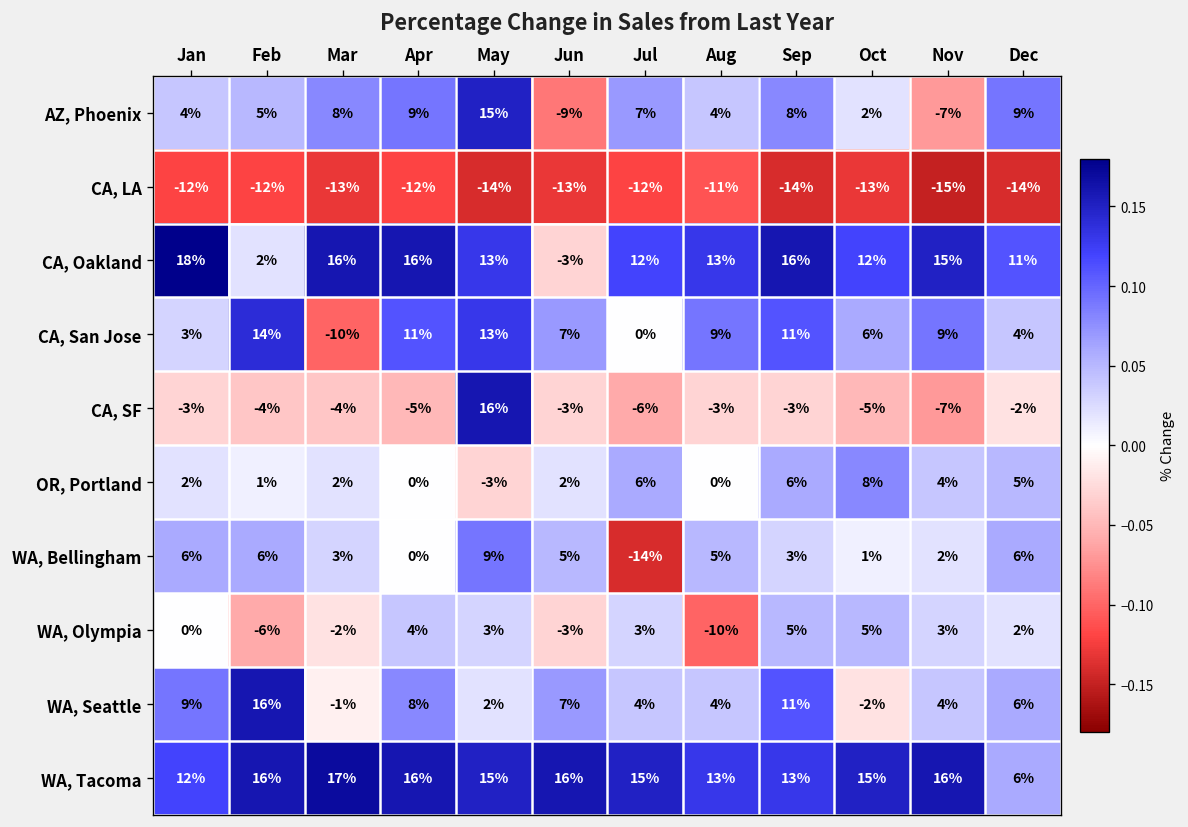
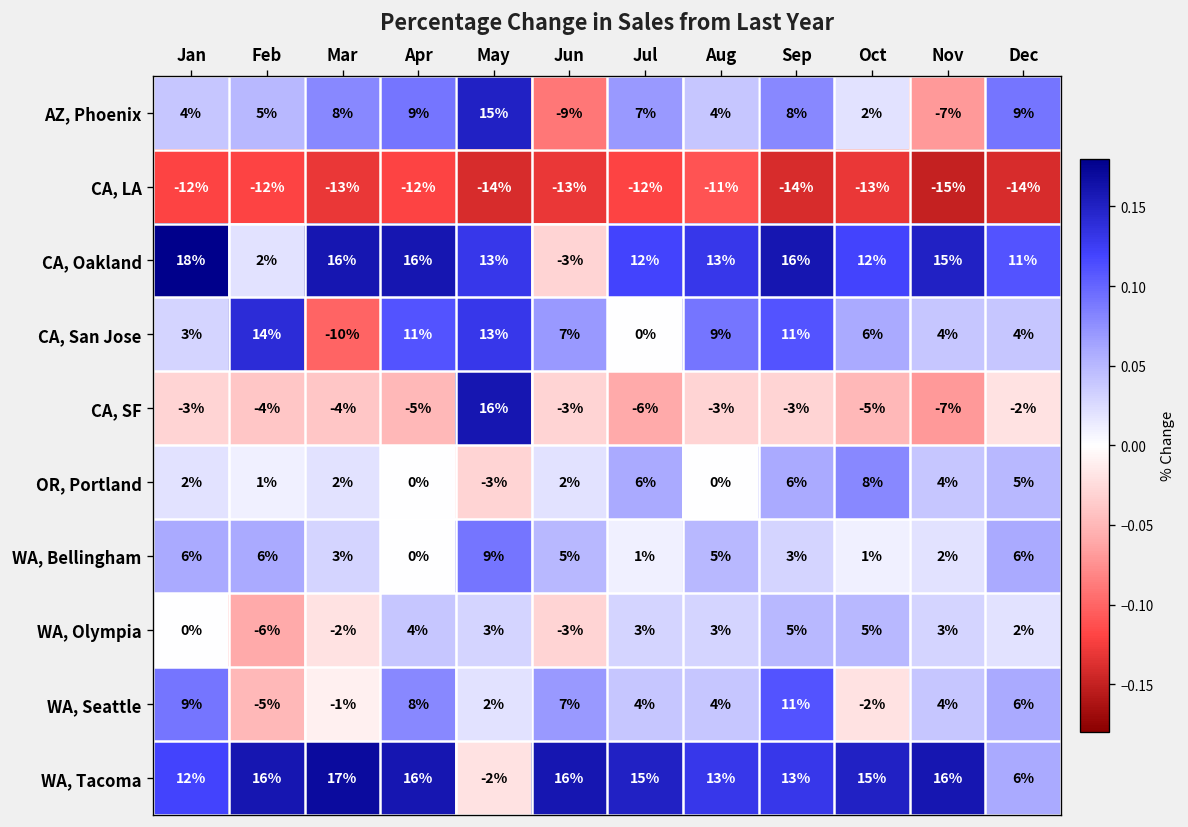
  {
    "AZ, Phoenix": {
      "Jan": "4%",
      "Feb": "5%",
      "Mar": "8%",
      "Apr": "9%",
      "May": "15%",
      "Jun": "-9%",
      "Jul": "7%",
      "Aug": "4%",
      "Sep": "8%",
      "Oct": "2%",
      "Nov": "-7%",
      "Dec": "9%"
    },
    "CA, LA": {
      "Jan": "-12%",
      "Feb": "-12%",
      "Mar": "-13%",
      "Apr": "-12%",
      "May": "-14%",
      "Jun": "-13%",
      "Jul": "-12%",
      "Aug": "-11%",
      "Sep": "-14%",
      "Oct": "-13%",
      "Nov": "-15%",
      "Dec": "-14%"
    },
    "CA, Oakland": {
      "Jan": "18%",
      "Feb": "2%",
      "Mar": "16%",
      "Apr": "16%",
      "May": "13%",
      "Jun": "-3%",
      "Jul": "12%",
      "Aug": "13%",
      "Sep": "16%",
      "Oct": "12%",
      "Nov": "15%",
      "Dec": "11%"
    },
    "CA, San Jose": {
      "Jan": "3%",
      "Feb": "14%",
      "Mar": "-10%",
      "Apr": "11%",
      "May": "13%",
      "Jun": "7%",
      "Jul": "0%",
      "Aug": "9%",
      "Sep": "11%",
      "Oct": "6%",
-     "Nov": "9%",
+     "Nov": "4%",
      "Dec": "4%"
    },
    "CA, SF": {
      "Jan": "-3%",
      "Feb": "-4%",
      "Mar": "-4%",
      "Apr": "-5%",
      "May": "16%",
      "Jun": "-3%",
      "Jul": "-6%",
      "Aug": "-3%",
      "Sep": "-3%",
      "Oct": "-5%",
      "Nov": "-7%",
      "Dec": "-2%"
    },
    "OR, Portland": {
      "Jan": "2%",
      "Feb": "1%",
      "Mar": "2%",
      "Apr": "0%",
      "May": "-3%",
      "Jun": "2%",
      "Jul": "6%",
      "Aug": "0%",
      "Sep": "6%",
      "Oct": "8%",
      "Nov": "4%",
      "Dec": "5%"
    },
    "WA, Bellingham": {
      "Jan": "6%",
      "Feb": "6%",
      "Mar": "3%",
      "Apr": "0%",
      "May": "9%",
      "Jun": "5%",
-     "Jul": "-14%",
+     "Jul": "1%",
      "Aug": "5%",
      "Sep": "3%",
      "Oct": "1%",
      "Nov": "2%",
      "Dec": "6%"
    },
    "WA, Olympia": {
      "Jan": "0%",
      "Feb": "-6%",
      "Mar": "-2%",
      "Apr": "4%",
      "May": "3%",
      "Jun": "-3%",
      "Jul": "3%",
-     "Aug": "-10%",
+     "Aug": "3%",
      "Sep": "5%",
      "Oct": "5%",
      "Nov": "3%",
      "Dec": "2%"
    },
    "WA, Seattle": {
      "Jan": "9%",
-     "Feb": "16%",
+     "Feb": "-5%",
      "Mar": "-1%",
      "Apr": "8%",
      "May": "2%",
      "Jun": "7%",
      "Jul": "4%",
      "Aug": "4%",
      "Sep": "11%",
      "Oct": "-2%",
      "Nov": "4%",
      "Dec": "6%"
    },
    "WA, Tacoma": {
      "Jan": "12%",
      "Feb": "16%",
      "Mar": "17%",
      "Apr": "16%",
-     "May": "15%",
+     "May": "-2%",
      "Jun": "16%",
      "Jul": "15%",
      "Aug": "13%",
      "Sep": "13%",
      "Oct": "15%",
      "Nov": "16%",
      "Dec": "6%"
    }
  }
